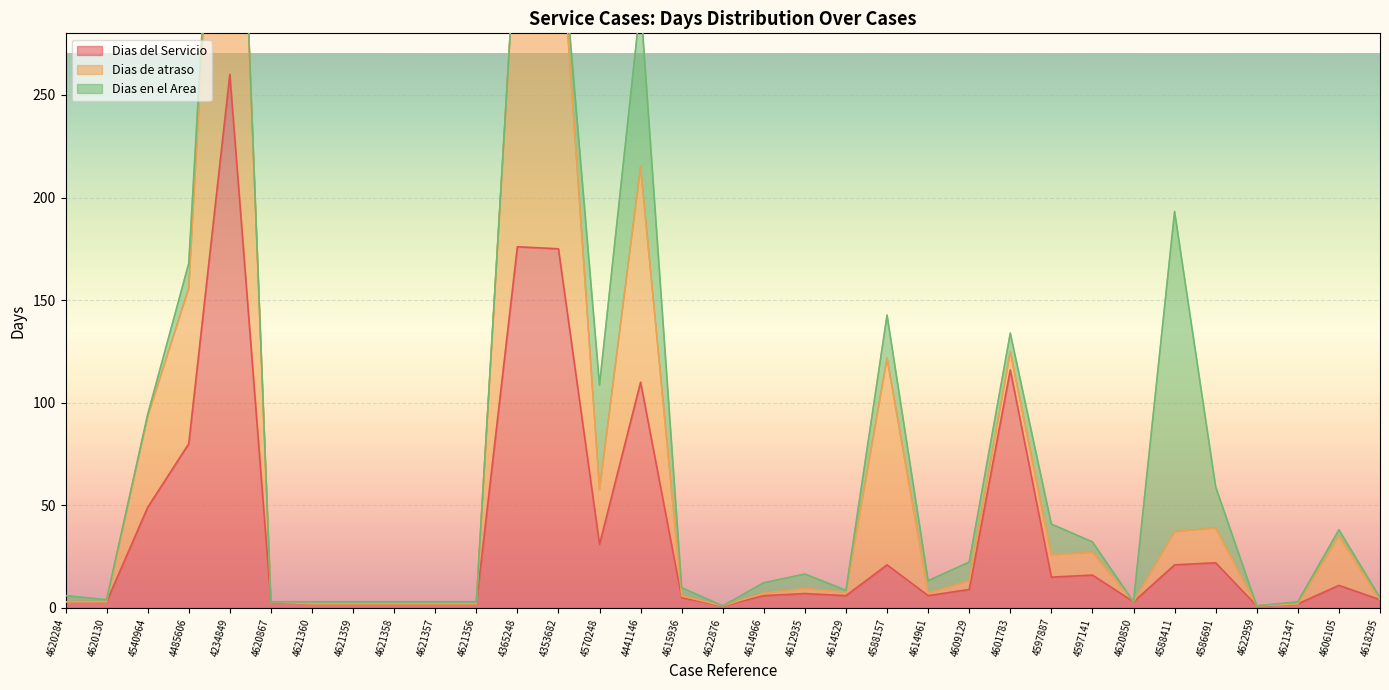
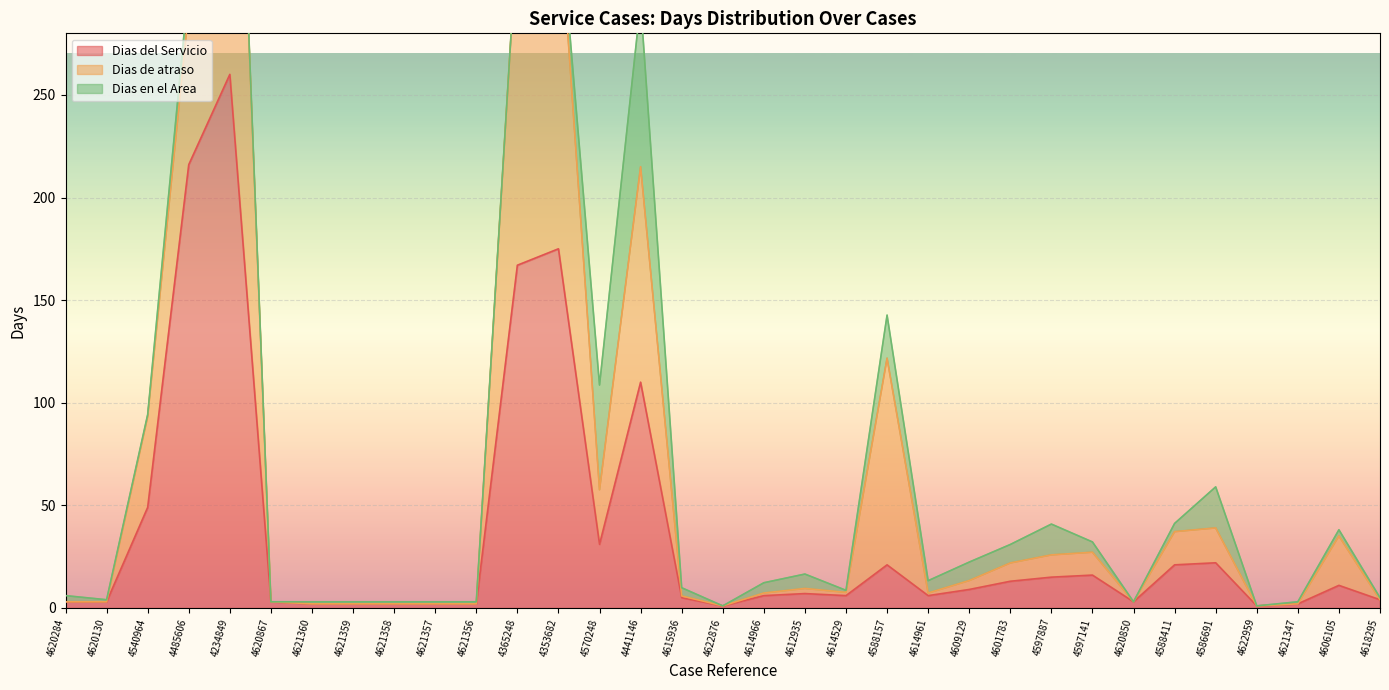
  {
    "Dias del Servicio": {
      "4540964": 49,
-     "4485606": 80,
+     "4485606": 216,
      "4234849": 260,
-     "4365248": 176,
+     "4365248": 167,
      "4353682": 175,
      "4570248": 31,
      "4441146": 110,
      "4614966": 6,
      "4612935": 7,
      "4614529": 6,
      "4588157": 21,
      "4614961": 6,
      "4609129": 9,
-     "4601783": 116,
+     "4601783": 13,
      "4597887": 15,
      "4597141": 16,
      "4588411": 21,
      "4586691": 22,
      "4606105": 11
    },
    "Dias de atraso": {
      "4570248": 27,
      "4441146": 105,
      "4614966": 1,
      "4612935": 3,
      "4588157": 101,
      "4614961": 1,
      "4609129": 4,
      "4601783": 9,
      "4597887": 11,
      "4597141": 11,
      "4588411": 16,
      "4586691": 17,
      "4606105": 24
    },
    "Dias en el Area": {
      "4620284": 3,
      "4570248": 51,
      "4615936": 4,
      "4614966": 5,
      "4612935": 7,
      "4588157": 21,
      "4614961": 6,
      "4609129": 9,
      "4601783": 9,
      "4597887": 15,
      "4597141": 5,
-     "4588411": 156,
+     "4588411": 4,
      "4586691": 20,
      "4606105": 3
    }
  }
